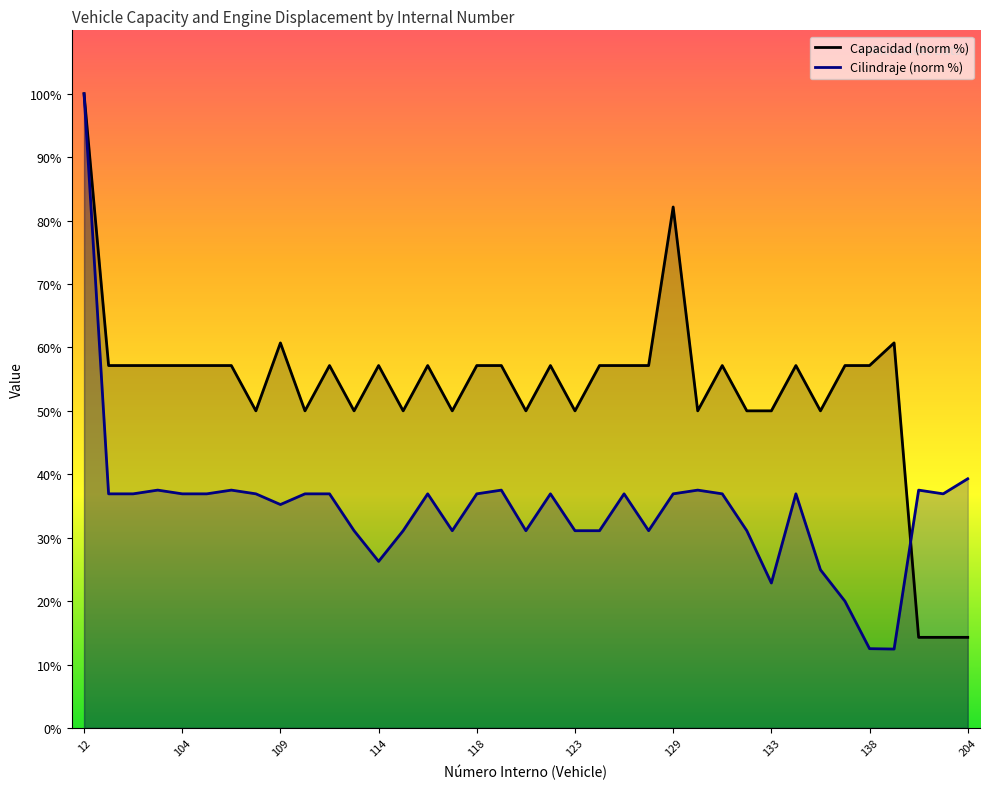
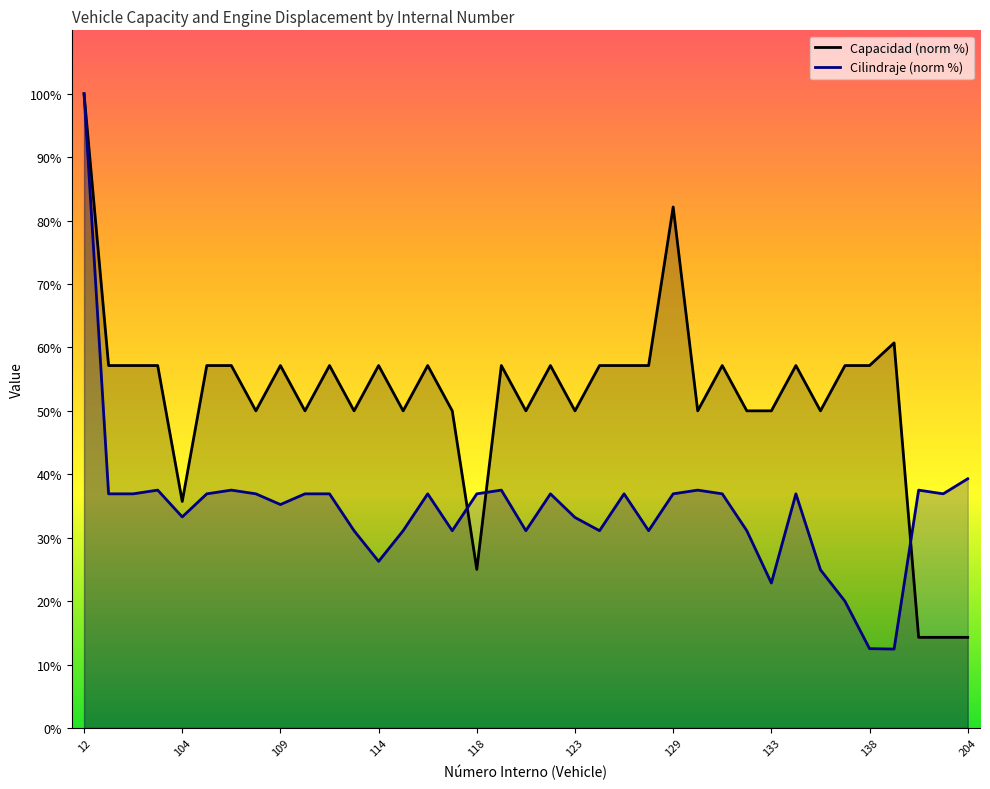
  {
    "Capacidad (norm %)": {
-     "104": "57%",
-     "109": "61%",
+     "104": "36%",
+     "109": "57%",
      "114": "57%",
-     "118": "57%",
+     "118": "25%",
      "123": "50%",
      "129": "82%",
      "133": "50%",
      "138": "57%",
      "204": "14%"
    },
    "Cilindraje (norm %)": {
-     "104": "37%",
+     "104": "33%",
      "109": "35%",
      "114": "26%",
      "118": "37%",
-     "123": "31%",
+     "123": "33%",
      "129": "37%",
      "133": "23%",
      "138": "13%",
      "204": "39%"
    }
  }
